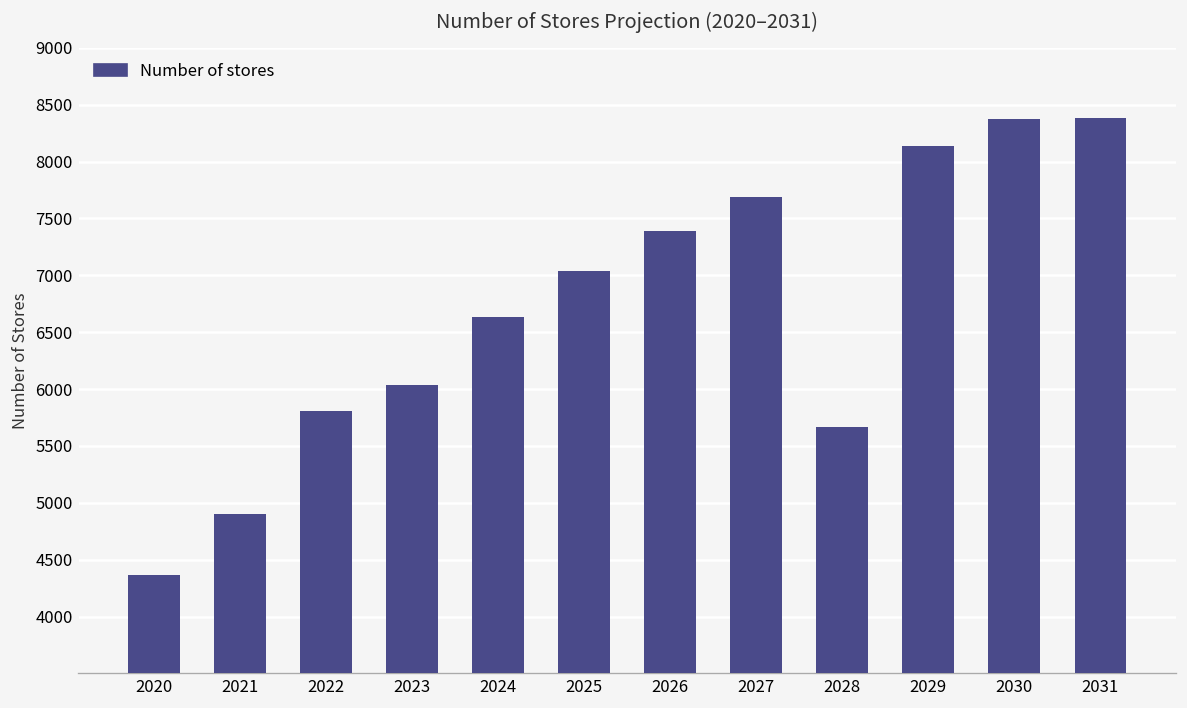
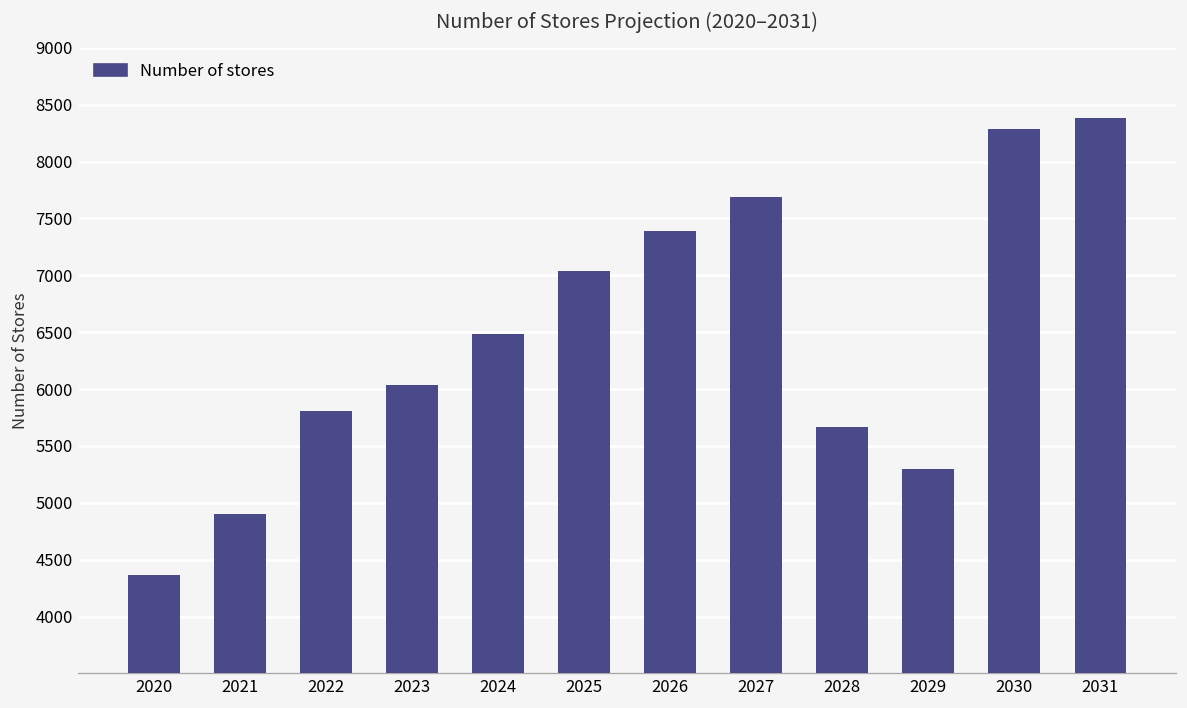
  {
    "2020": 4400,
    "2021": 4900,
    "2022": 5800,
    "2023": 6000,
-   "2024": 6600,
+   "2024": 6500,
    "2025": 7000,
    "2026": 7400,
    "2027": 7700,
    "2028": 5700,
-   "2029": 8100,
-   "2030": 8400,
+   "2029": 5300,
+   "2030": 8300,
    "2031": 8400
  }
